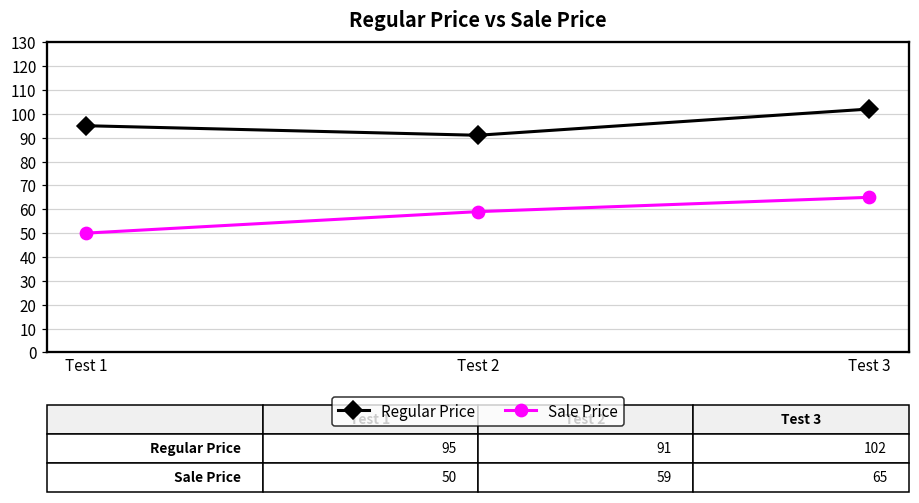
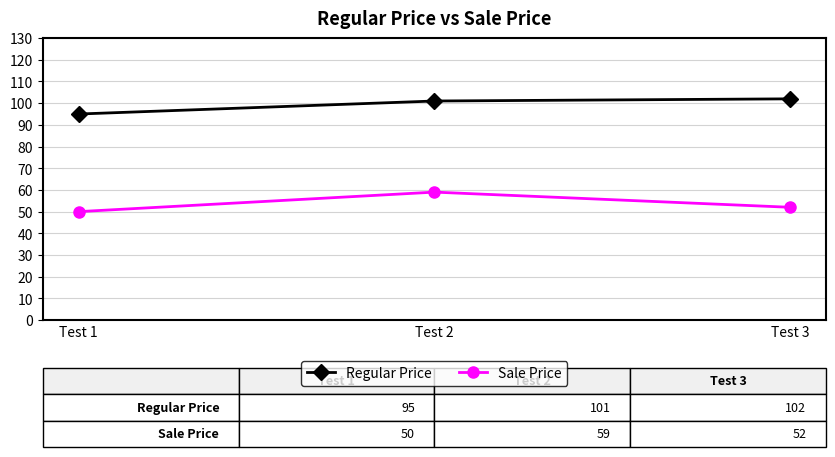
  {
    "Regular Price": {
-     "Test 2": 91
+     "Test 2": 101
    },
    "Sale Price": {
-     "Test 3": 65
+     "Test 3": 52
    }
  }
